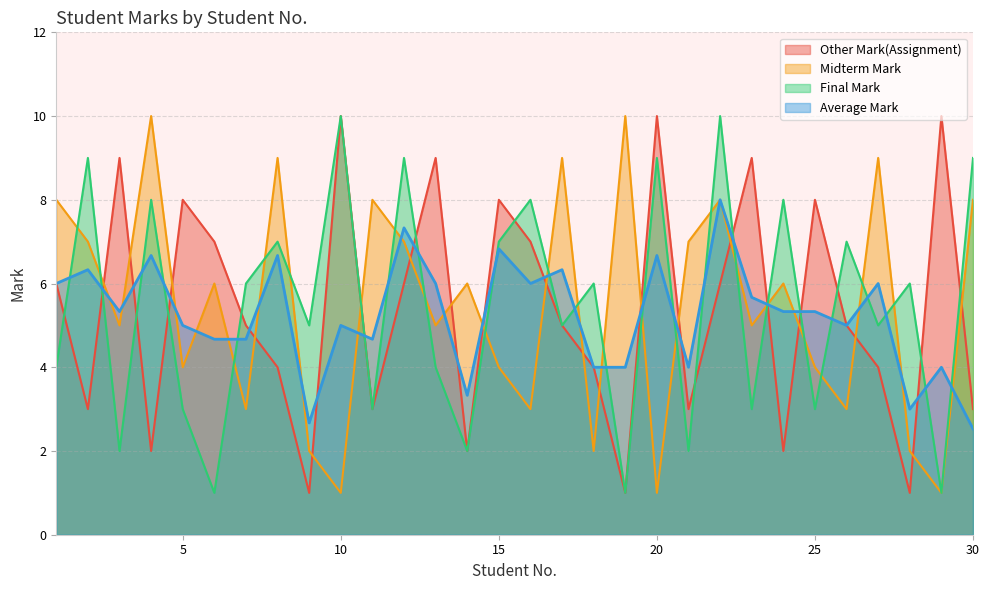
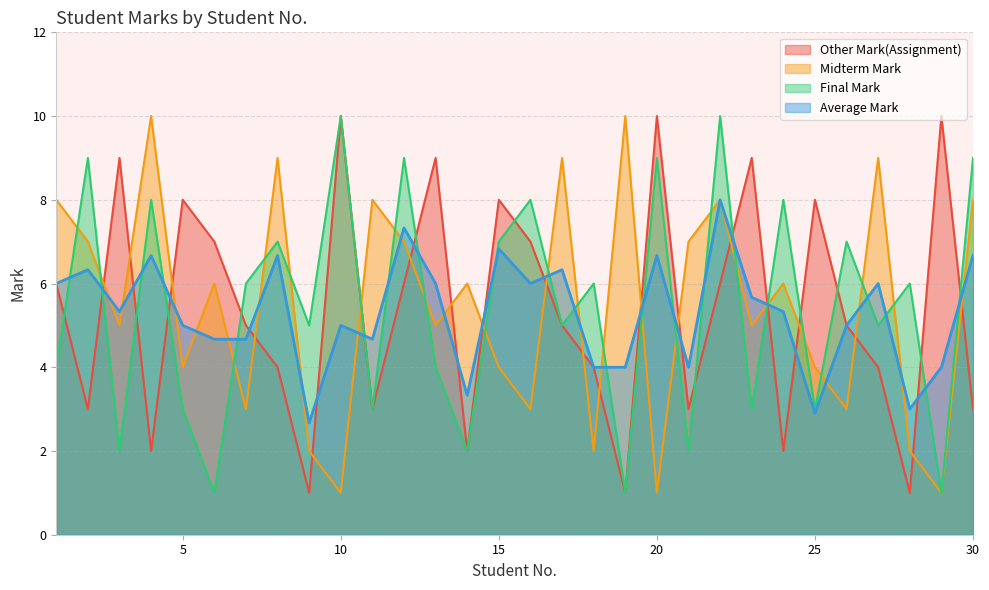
  {
    "Other Mark(Assignment)": {
      "5": 8.0,
      "15": 8.0,
      "20": 10.0,
      "25": 8.0,
      "30": 3.0
    },
    "Midterm Mark": {
      "5": 4.0,
      "10": 1.0,
      "15": 4.0,
      "20": 1.0,
      "25": 4.0,
      "30": 8.0
    },
    "Final Mark": {
      "5": 3.0,
      "15": 7.0,
      "20": 9.0,
      "25": 3.0,
      "30": 9.0
    },
    "Average Mark": {
      "5": 5.0,
      "10": 5.0,
      "15": 6.8,
      "20": 6.7,
-     "25": 5.3,
-     "30": 2.5
+     "25": 2.9,
+     "30": 6.7
    }
  }
